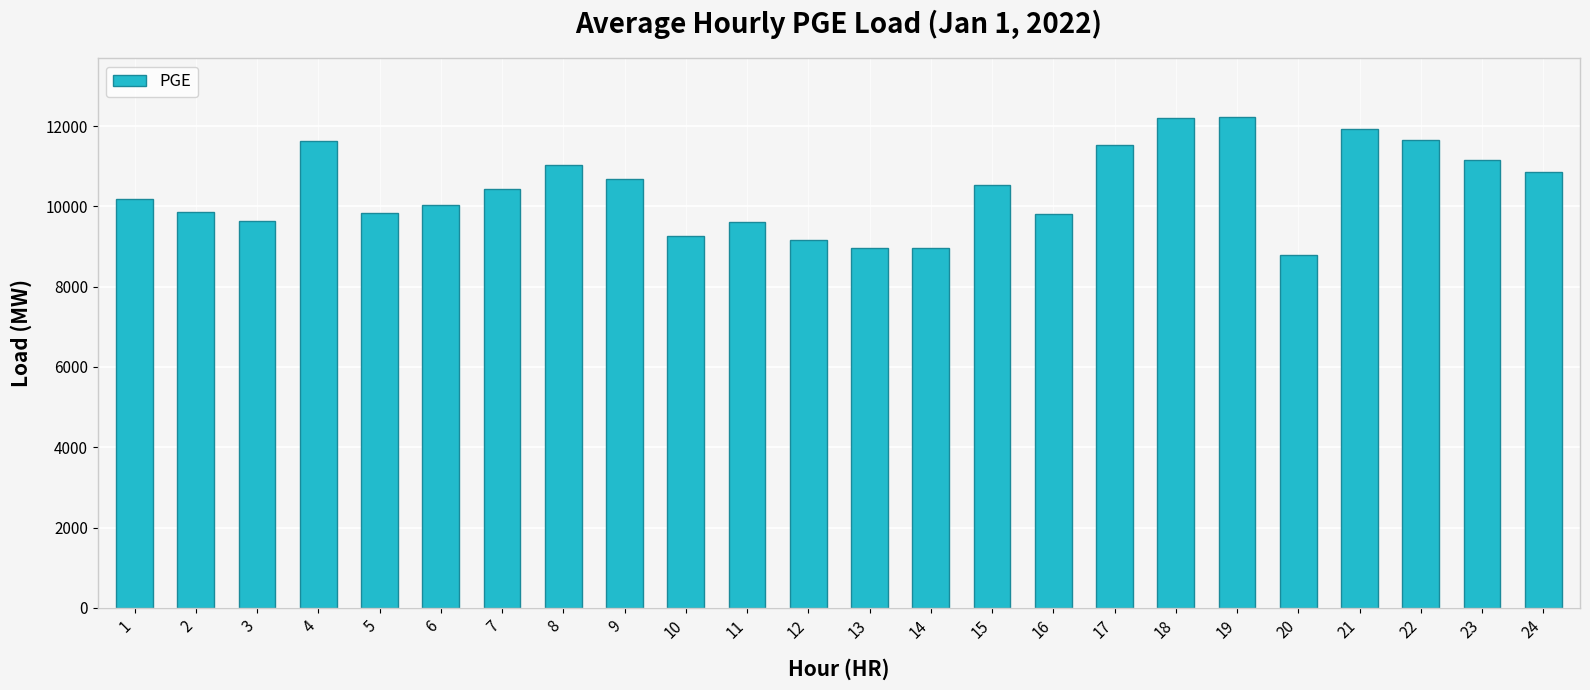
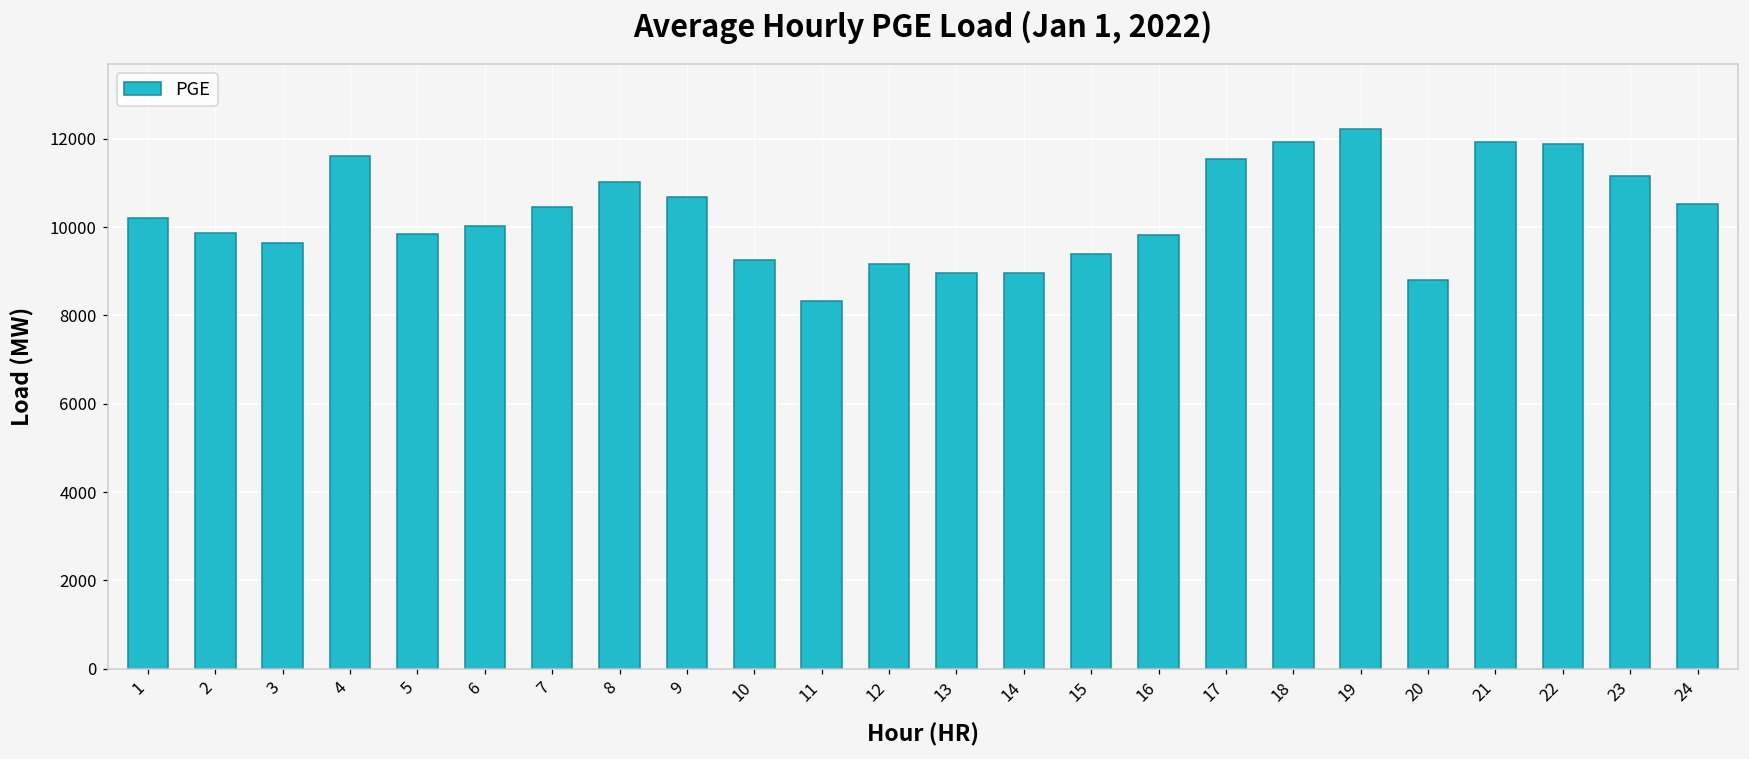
  {
    "1": 10200,
    "2": 9900,
    "3": 9600,
    "4": 11600,
    "5": 9800,
    "6": 10000,
    "7": 10400,
    "8": 11000,
    "9": 10700,
    "10": 9300,
-   "11": 9600,
+   "11": 8300,
    "12": 9200,
    "13": 9000,
    "14": 9000,
-   "15": 10500,
+   "15": 9400,
    "16": 9800,
    "17": 11500,
-   "18": 12200,
+   "18": 11900,
    "19": 12200,
    "20": 8800,
    "21": 11900,
-   "22": 11700,
+   "22": 11900,
    "23": 11100,
-   "24": 10900
+   "24": 10500
  }
